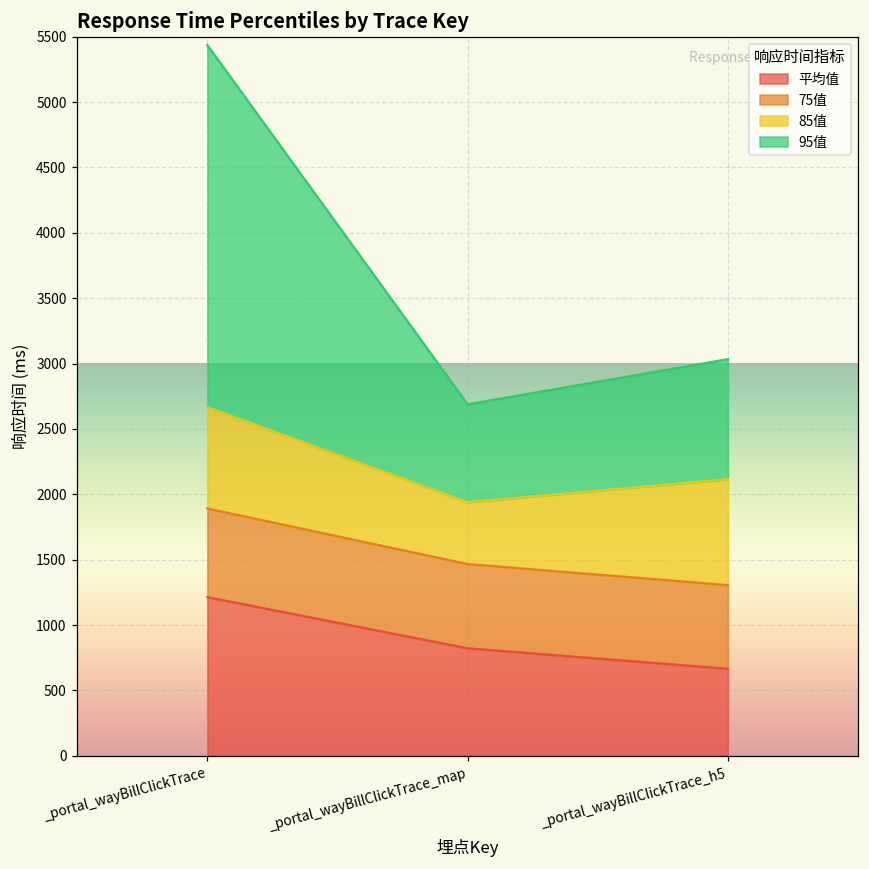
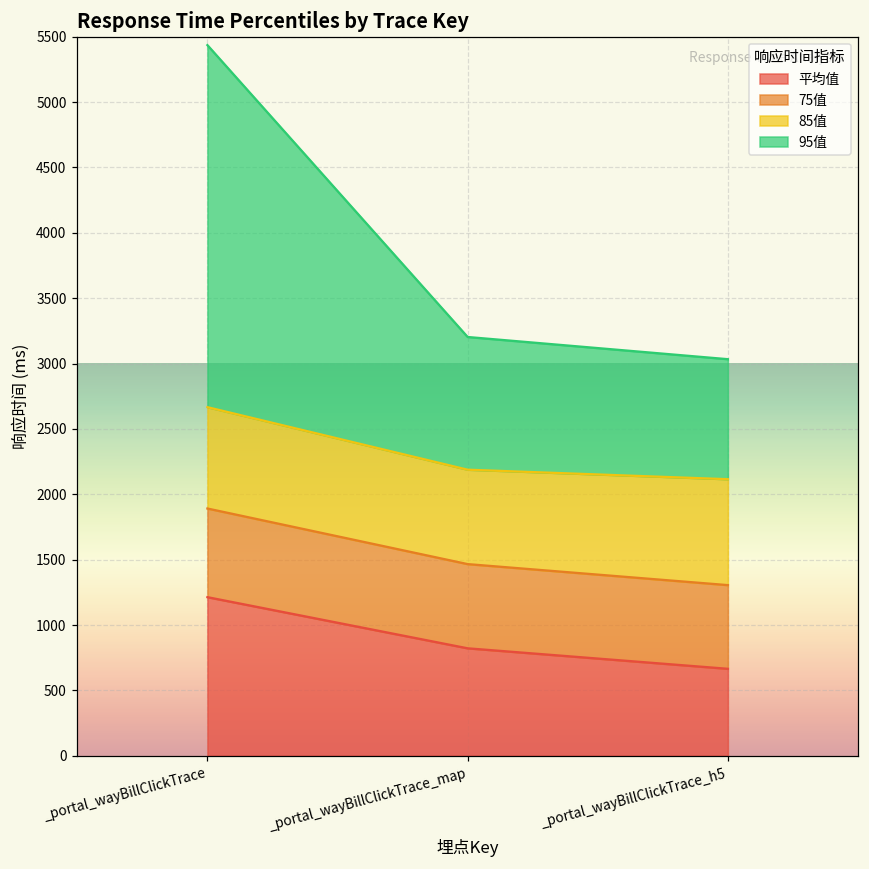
  {
    "85值": {
      "_portal_wayBillClickTrace": 770,
-     "_portal_wayBillClickTrace_map": 470,
+     "_portal_wayBillClickTrace_map": 720,
      "_portal_wayBillClickTrace_h5": 810
    },
    "95值": {
      "_portal_wayBillClickTrace": 2770,
-     "_portal_wayBillClickTrace_map": 750,
+     "_portal_wayBillClickTrace_map": 1020,
      "_portal_wayBillClickTrace_h5": 920
    }
  }
